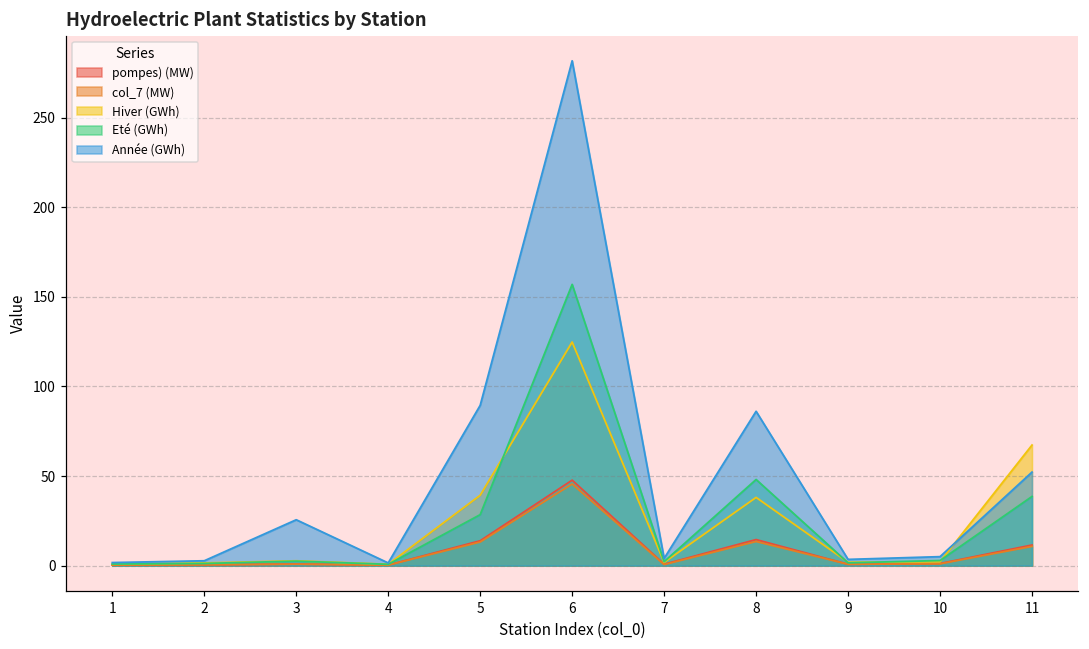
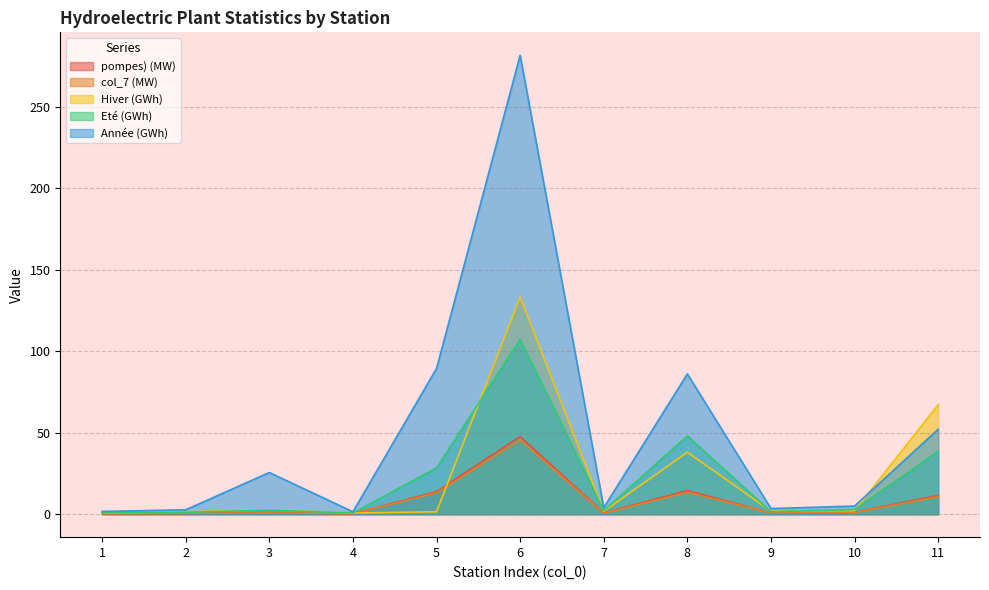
  {
    "Hiver (GWh)": {
-     "5": 39,
-     "6": 125,
+     "5": 1,
+     "6": 133,
      "8": 38,
      "11": 67
    },
    "Eté (GWh)": {
      "5": 28,
-     "6": 157,
+     "6": 107,
      "8": 48,
      "11": 39
    },
    "Année (GWh)": {
      "3": 26,
      "5": 89,
      "6": 282,
      "7": 4,
      "8": 86,
      "10": 5,
      "11": 52
    }
  }
